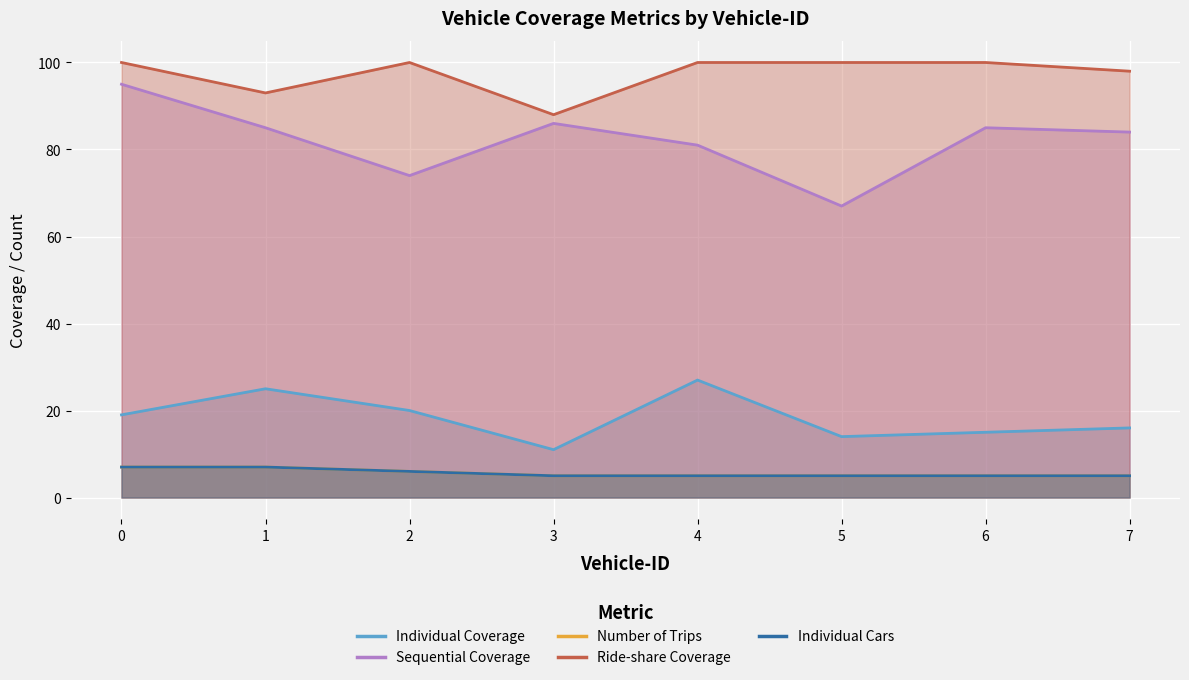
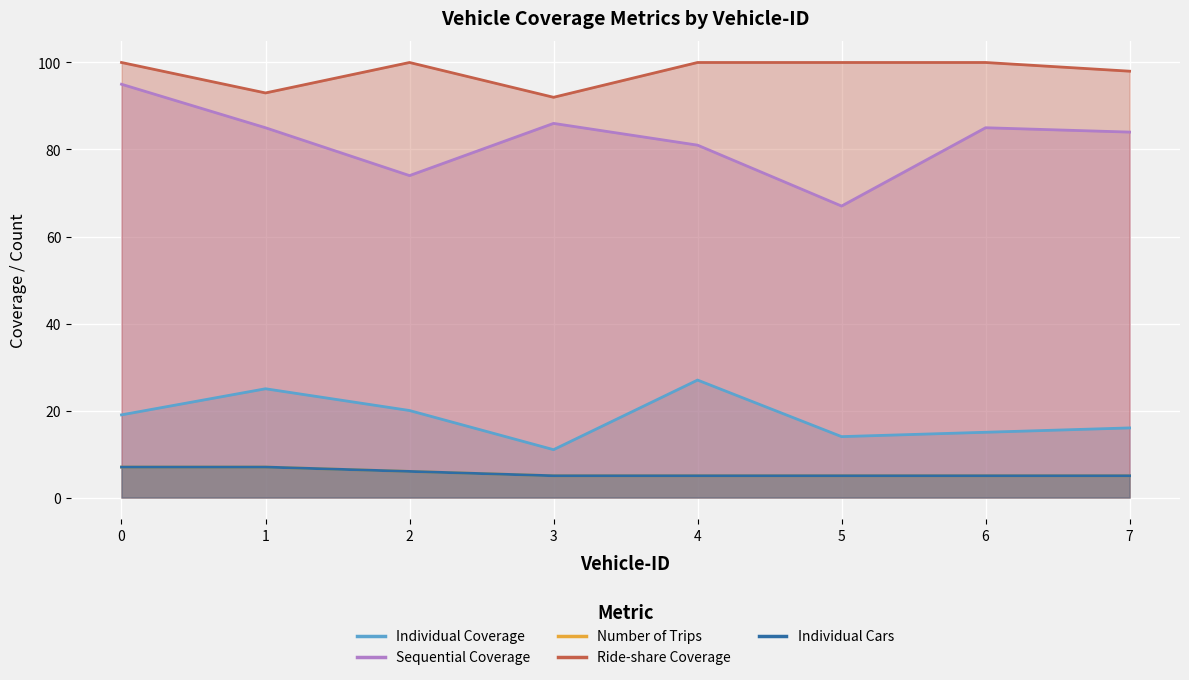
  {
    "Ride-share Coverage": {
      "0": 100,
      "1": 93,
      "2": 100,
-     "3": 88,
+     "3": 92,
      "4": 100,
      "5": 100,
      "6": 100,
      "7": 98
    }
  }
